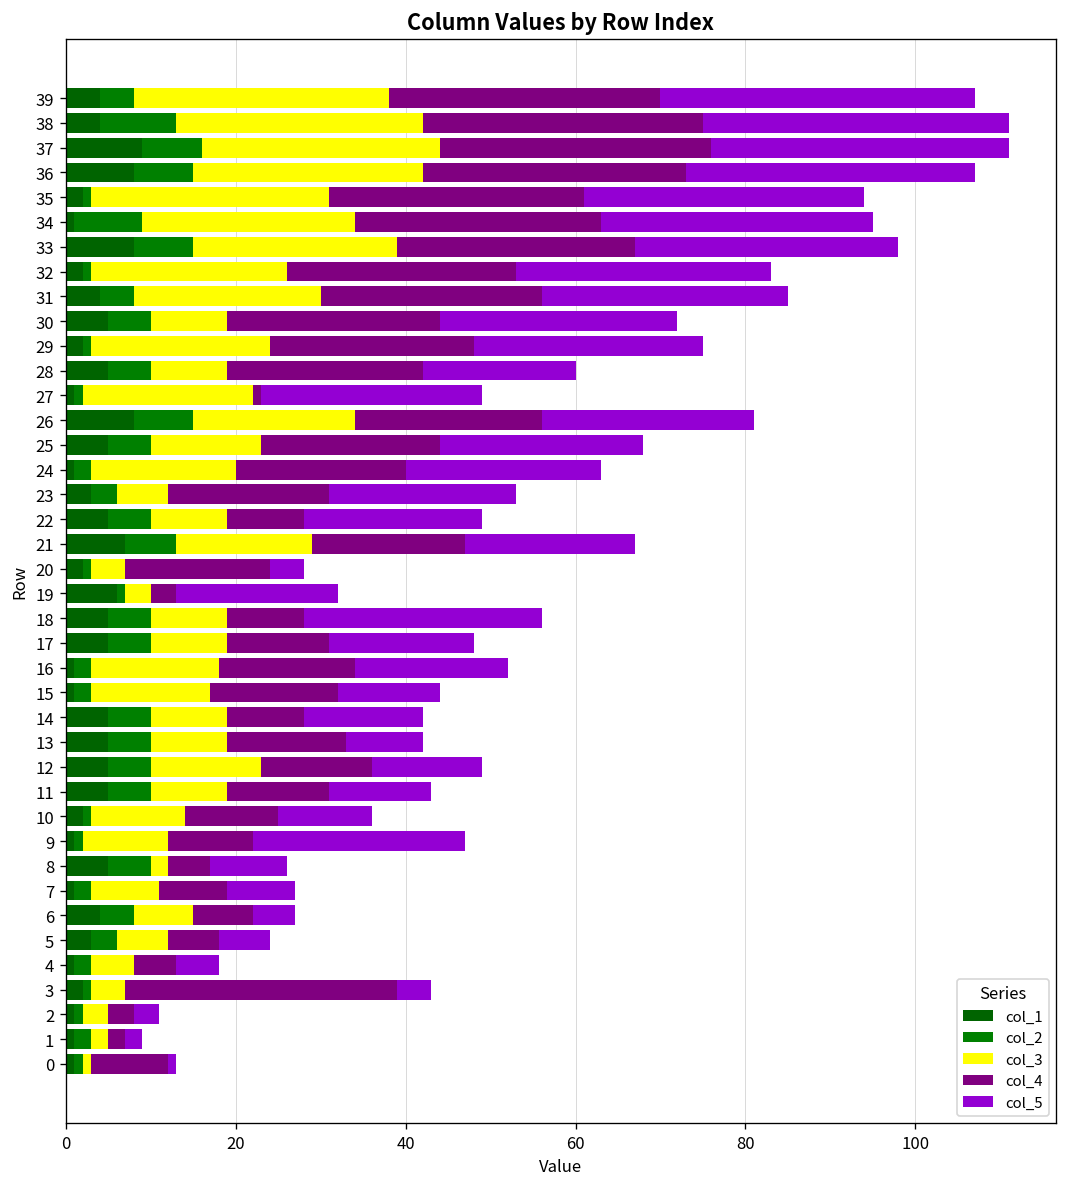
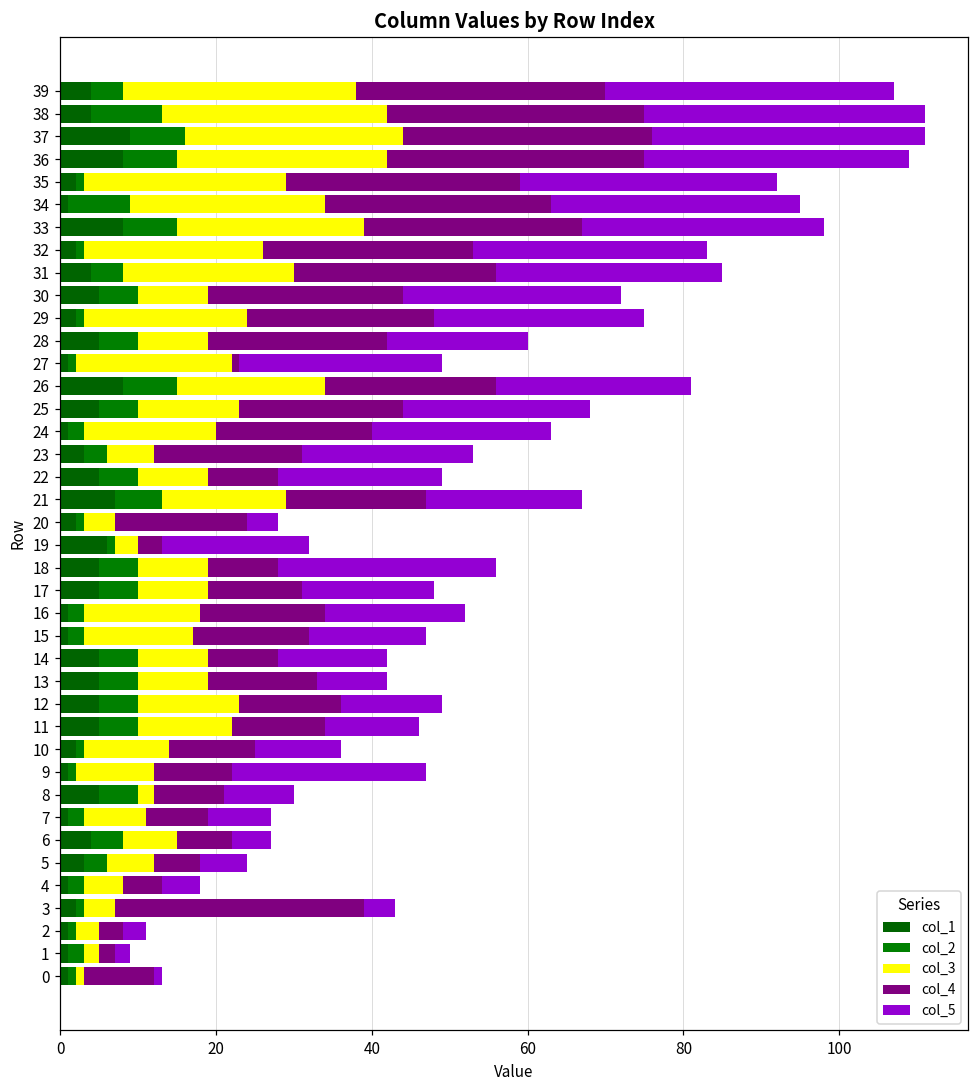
  {
    "col_3": {
      "39": 30,
      "38": 29,
      "37": 28,
      "36": 27,
-     "35": 28,
+     "35": 26,
      "34": 25,
      "33": 24,
      "32": 23,
      "31": 22,
      "30": 9,
      "29": 21,
      "28": 9,
      "27": 20,
      "26": 19,
      "25": 13,
      "24": 17,
      "23": 6,
      "22": 9,
      "21": 16,
      "20": 4,
      "19": 3,
      "18": 9,
      "17": 9,
      "16": 15,
      "15": 14,
      "14": 9,
      "13": 9,
      "12": 13,
-     "11": 9,
+     "11": 12,
      "10": 11,
      "9": 10,
      "8": 2,
      "7": 8,
      "6": 7,
      "5": 6,
      "4": 5,
      "3": 4,
      "2": 3,
      "1": 2,
      "0": 1
    },
    "col_4": {
      "39": 32,
      "38": 33,
      "37": 32,
-     "36": 31,
+     "36": 33,
      "35": 30,
      "34": 29,
      "33": 28,
      "32": 27,
      "31": 26,
      "30": 25,
      "29": 24,
      "28": 23,
      "27": 1,
      "26": 22,
      "25": 21,
      "24": 20,
      "23": 19,
      "22": 9,
      "21": 18,
      "20": 17,
      "19": 3,
      "18": 9,
      "17": 12,
      "16": 16,
      "15": 15,
      "14": 9,
      "13": 14,
      "12": 13,
      "11": 12,
      "10": 11,
      "9": 10,
-     "8": 5,
+     "8": 9,
      "7": 8,
      "6": 7,
      "5": 6,
      "4": 5,
      "3": 32,
      "2": 3,
      "1": 2,
      "0": 9
    },
    "col_5": {
      "39": 37,
      "38": 36,
      "37": 35,
      "36": 34,
      "35": 33,
      "34": 32,
      "33": 31,
      "32": 30,
      "31": 29,
      "30": 28,
      "29": 27,
      "28": 18,
      "27": 26,
      "26": 25,
      "25": 24,
      "24": 23,
      "23": 22,
      "22": 21,
      "21": 20,
      "20": 4,
      "19": 19,
      "18": 28,
      "17": 17,
      "16": 18,
-     "15": 12,
+     "15": 15,
      "14": 14,
      "13": 9,
      "12": 13,
      "11": 12,
      "10": 11,
      "9": 25,
      "8": 9,
      "7": 8,
      "6": 5,
      "5": 6,
      "4": 5,
      "3": 4,
      "2": 3,
      "1": 2,
      "0": 1
    }
  }
